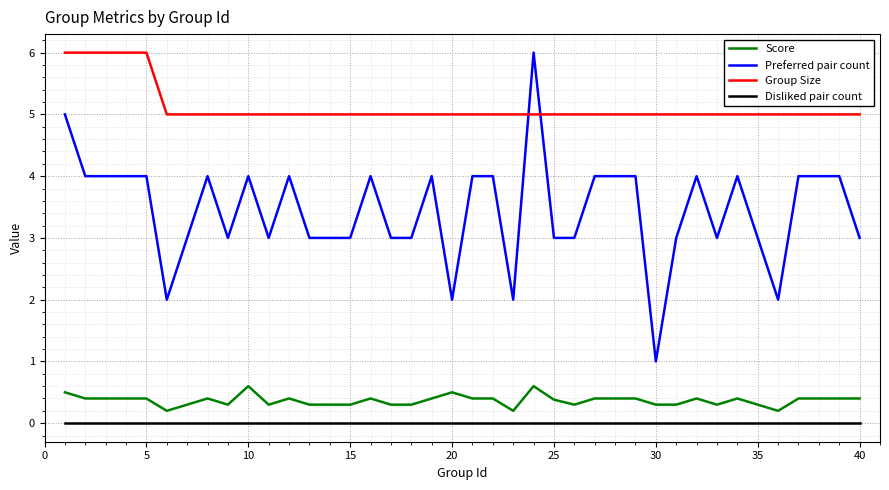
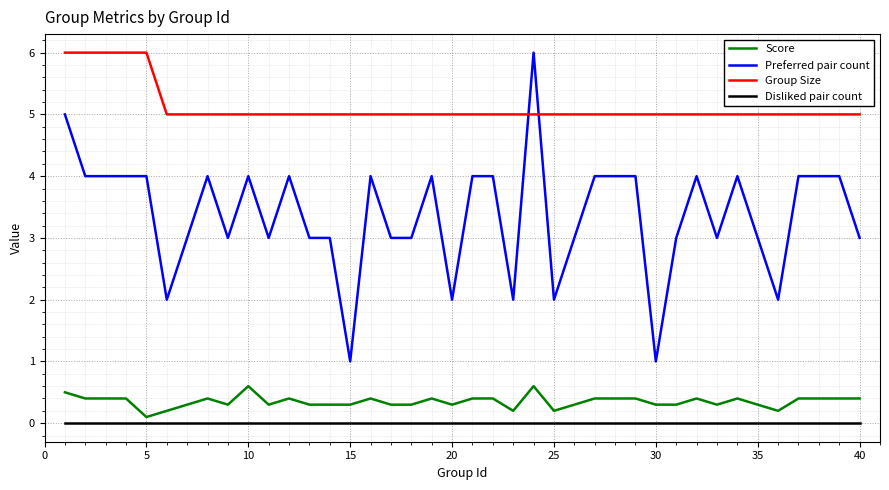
  {
    "Score": {
-     "5": 0.4,
+     "5": 0.1,
      "10": 0.6,
      "15": 0.3,
-     "20": 0.5,
-     "25": 0.4,
+     "20": 0.3,
+     "25": 0.2,
      "30": 0.3,
      "35": 0.3,
      "40": 0.4
    },
    "Preferred pair count": {
      "5": 4,
      "10": 4,
-     "15": 3,
+     "15": 1,
      "20": 2,
-     "25": 3,
+     "25": 2,
      "30": 1,
      "35": 3,
      "40": 3
    },
    "Group Size": {
      "5": 6.0,
      "10": 5.0,
      "15": 5.0,
      "20": 5.0,
      "25": 5.0,
      "30": 5.0,
      "35": 5.0,
      "40": 5.0
    },
    "Disliked pair count": {
      "5": 0.0,
      "10": 0.0,
      "15": 0.0,
      "20": 0.0,
      "25": 0.0,
      "30": 0.0,
      "35": 0.0,
      "40": 0.0
    }
  }
